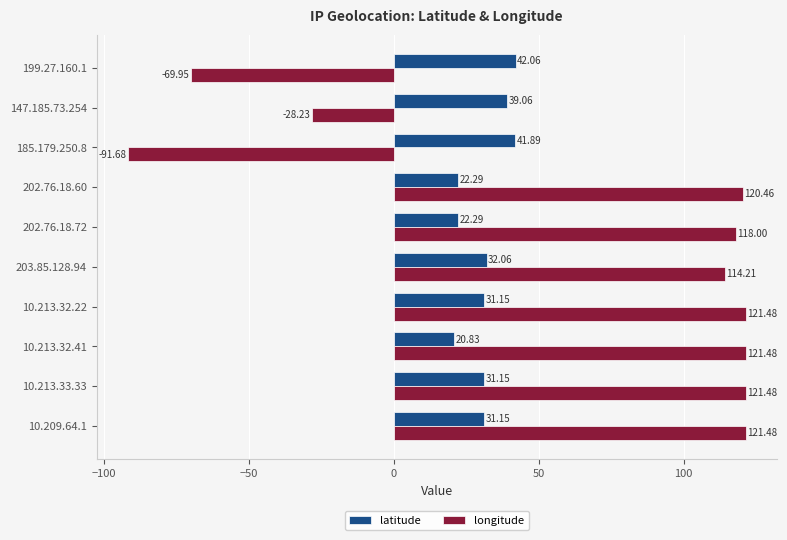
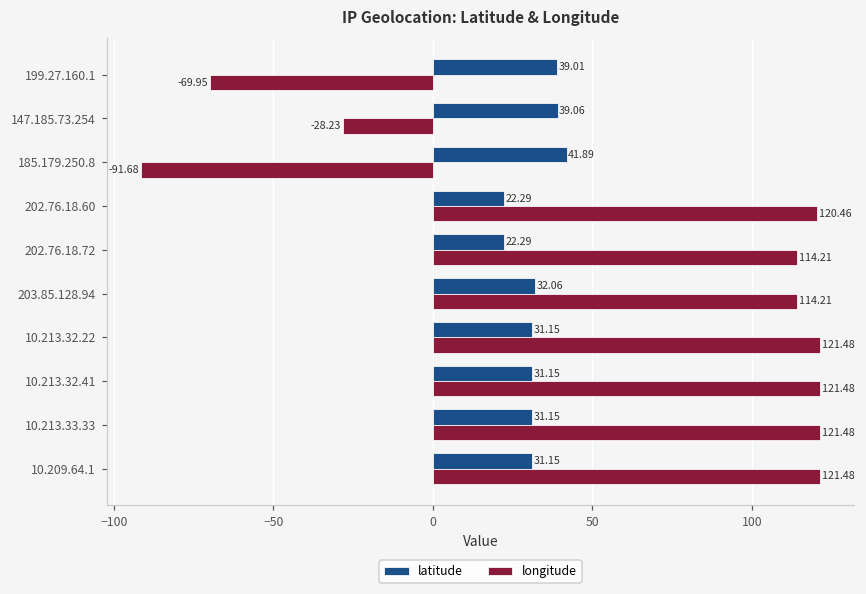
  {
    "latitude": {
-     "199.27.160.1": 42.06,
+     "199.27.160.1": 39.01,
      "147.185.73.254": 39.06,
      "185.179.250.8": 41.89,
      "202.76.18.60": 22.29,
      "202.76.18.72": 22.29,
      "203.85.128.94": 32.06,
      "10.213.32.22": 31.15,
-     "10.213.32.41": 20.83,
+     "10.213.32.41": 31.15,
      "10.213.33.33": 31.15,
      "10.209.64.1": 31.15
    },
    "longitude": {
      "199.27.160.1": -69.95,
      "147.185.73.254": -28.23,
      "185.179.250.8": -91.68,
      "202.76.18.60": 120.46,
-     "202.76.18.72": 118.00,
+     "202.76.18.72": 114.21,
      "203.85.128.94": 114.21,
      "10.213.32.22": 121.48,
      "10.213.32.41": 121.48,
      "10.213.33.33": 121.48,
      "10.209.64.1": 121.48
    }
  }
